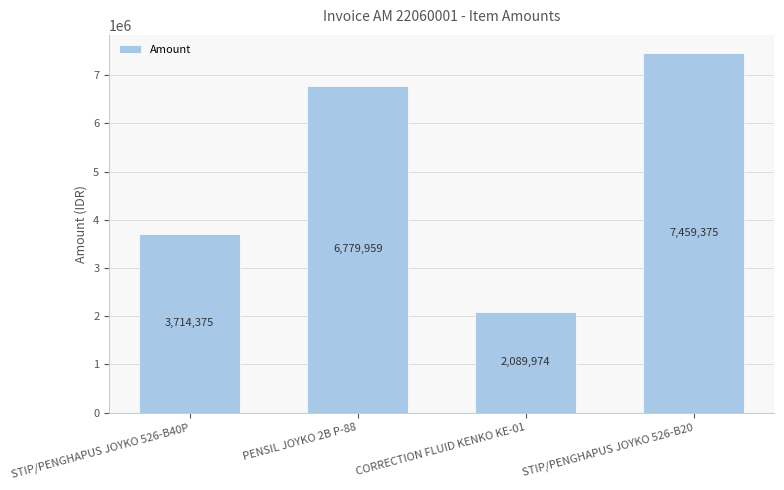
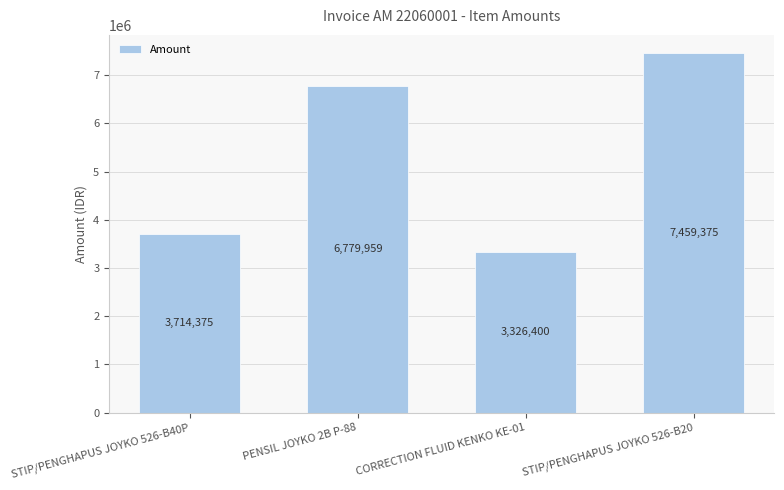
  {
    "STIP/PENGHAPUS JOYKO 526-B40P": "3,714,375",
    "PENSIL JOYKO 2B P-88": "6,779,959",
-   "CORRECTION FLUID KENKO KE-01": "2,089,974",
+   "CORRECTION FLUID KENKO KE-01": "3,326,400",
    "STIP/PENGHAPUS JOYKO 526-B20": "7,459,375"
  }
